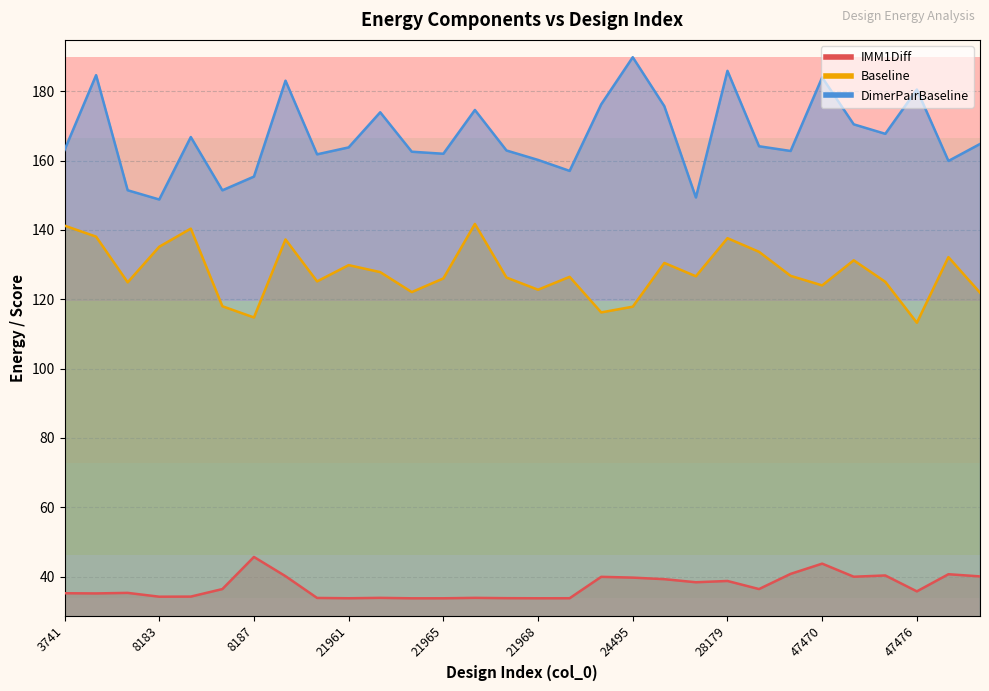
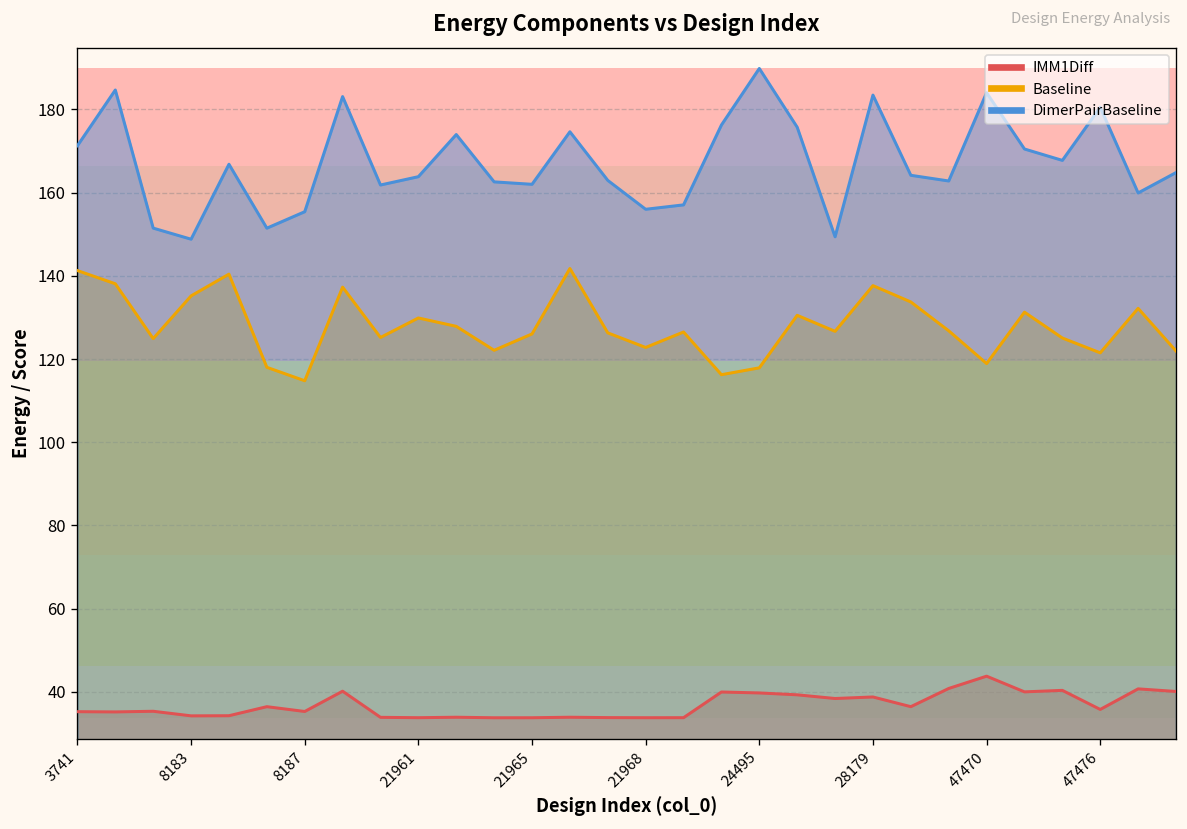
  {
    "IMM1Diff": {
      "3741": 35,
      "8183": 34,
-     "8187": 46,
+     "8187": 35,
      "21961": 34,
      "21965": 34,
      "21968": 34,
      "24495": 40,
      "28179": 39,
      "47470": 44,
      "47476": 36
    },
    "Baseline": {
      "3741": 141,
      "8183": 135,
      "8187": 115,
      "21961": 130,
      "21965": 126,
      "21968": 123,
      "24495": 118,
      "28179": 138,
-     "47470": 124,
-     "47476": 113
+     "47470": 119,
+     "47476": 121
    },
    "DimerPairBaseline": {
-     "3741": 163,
+     "3741": 171,
      "8183": 149,
      "8187": 155,
      "21961": 164,
      "21965": 162,
-     "21968": 160,
+     "21968": 156,
      "24495": 190,
-     "28179": 186
+     "28179": 183
    }
  }
